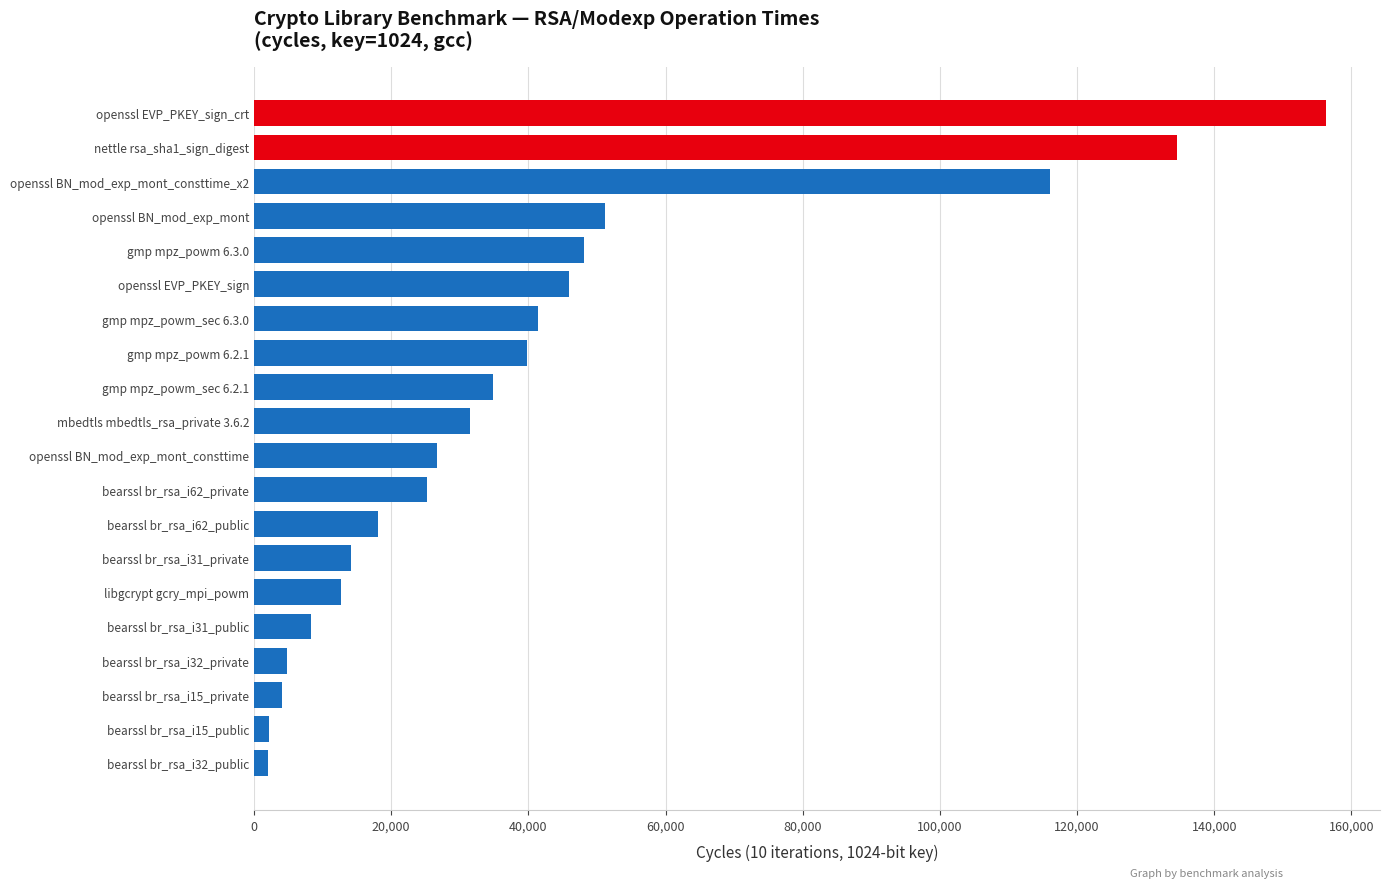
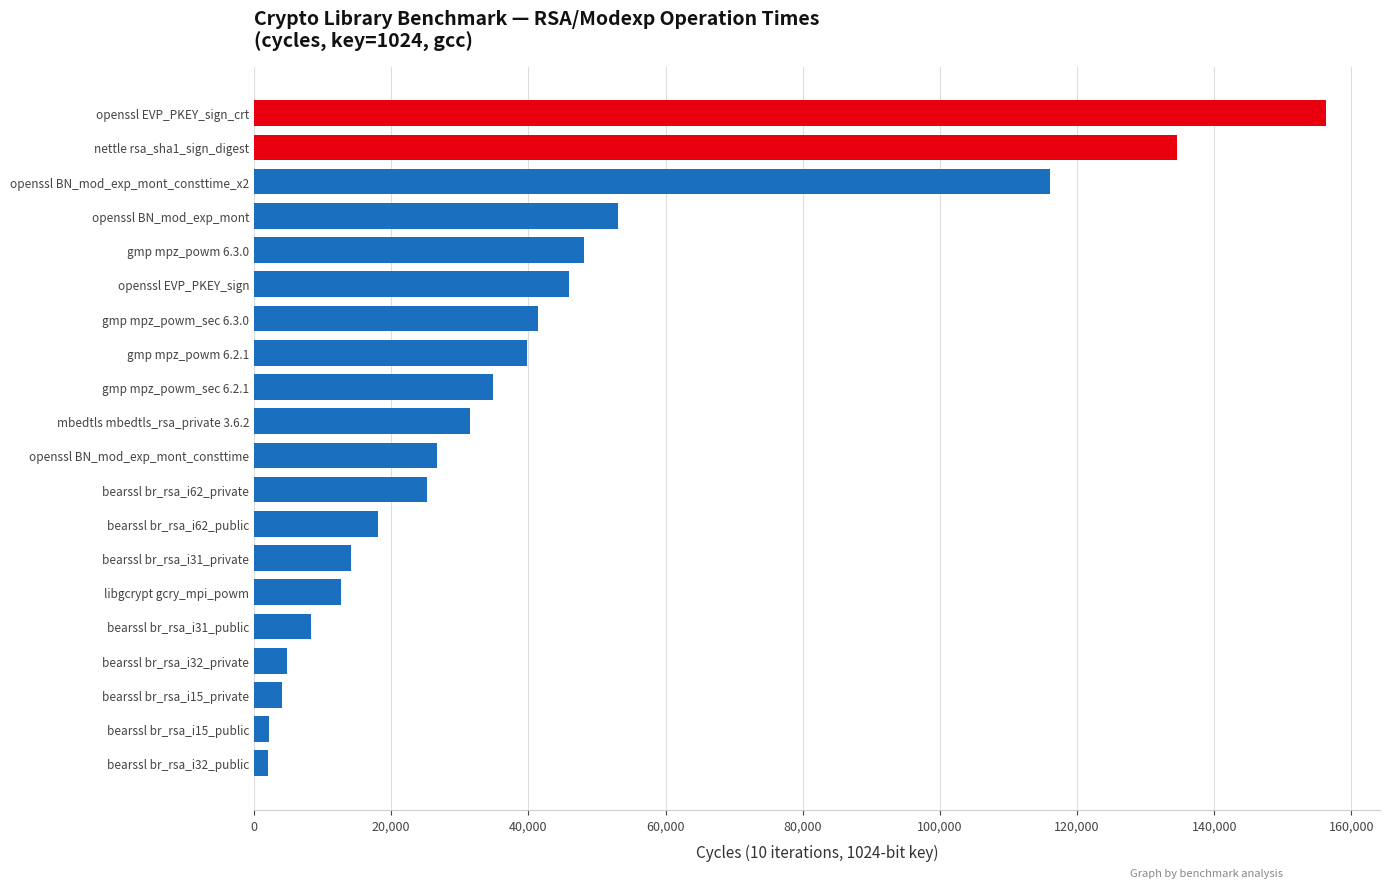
  {
    "openssl EVP_PKEY_sign_crt": "156,000",
    "nettle rsa_sha1_sign_digest": "135,000",
    "openssl BN_mod_exp_mont_consttime_x2": "116,000",
-   "openssl BN_mod_exp_mont": "51,000",
+   "openssl BN_mod_exp_mont": "53,000",
    "gmp mpz_powm 6.3.0": "48,000",
    "openssl EVP_PKEY_sign": "46,000",
    "gmp mpz_powm_sec 6.3.0": "41,000",
    "gmp mpz_powm 6.2.1": "40,000",
    "gmp mpz_powm_sec 6.2.1": "35,000",
    "mbedtls mbedtls_rsa_private 3.6.2": "32,000",
    "openssl BN_mod_exp_mont_consttime": "27,000",
    "bearssl br_rsa_i62_private": "25,000",
    "bearssl br_rsa_i62_public": "18,000",
    "bearssl br_rsa_i31_private": "14,000",
    "libgcrypt gcry_mpi_powm": "13,000",
    "bearssl br_rsa_i31_public": "8,000",
    "bearssl br_rsa_i32_private": "5,000",
    "bearssl br_rsa_i15_private": "4,000",
    "bearssl br_rsa_i15_public": "2,000",
    "bearssl br_rsa_i32_public": "2,000"
  }
